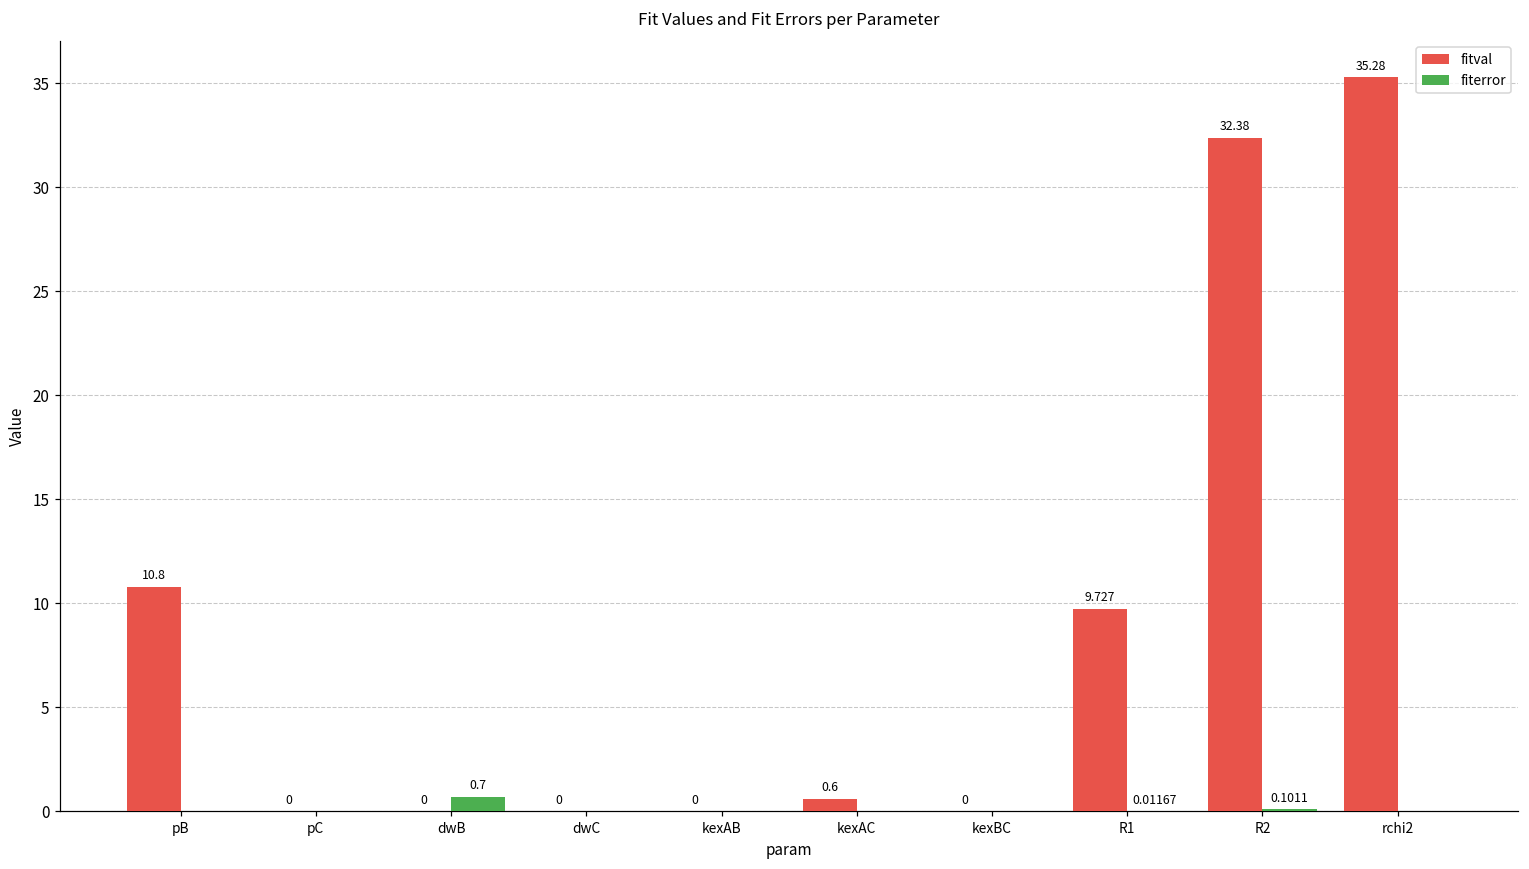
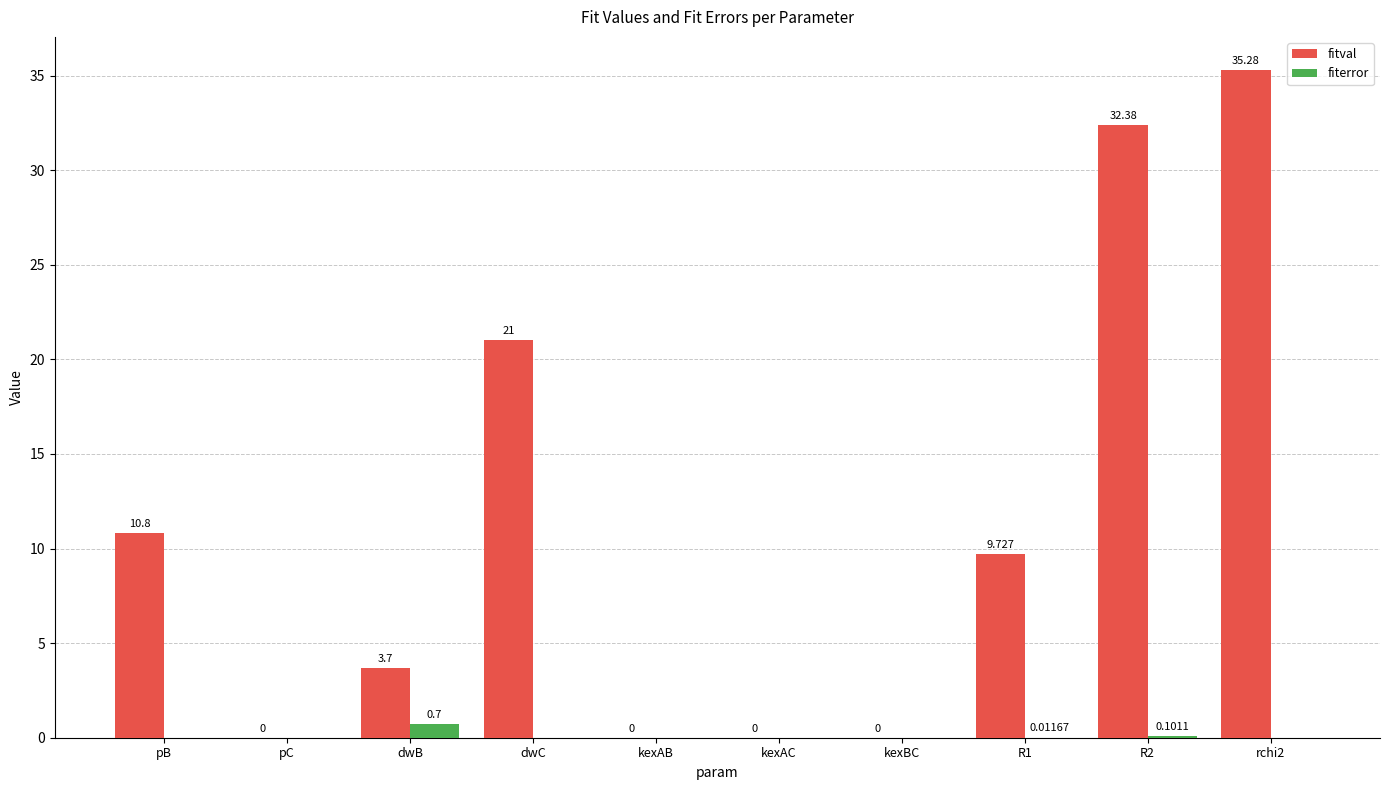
  {
    "fitval": {
      "pB": 10.8,
      "pC": 0,
-     "dwB": 0,
-     "dwC": 0,
+     "dwB": 3.7,
+     "dwC": 21,
      "kexAB": 0,
-     "kexAC": 0.6,
+     "kexAC": 0,
      "kexBC": 0,
      "R1": 9.727,
      "R2": 32.38,
      "rchi2": 35.28
    },
    "fiterror": {
      "dwB": 0.7,
      "R1": 0.01167,
      "R2": 0.1011
    }
  }
